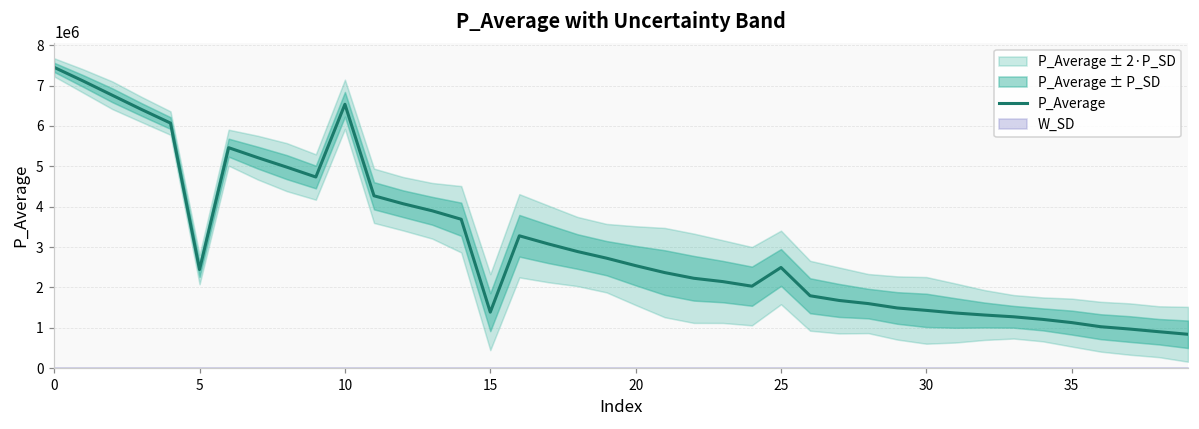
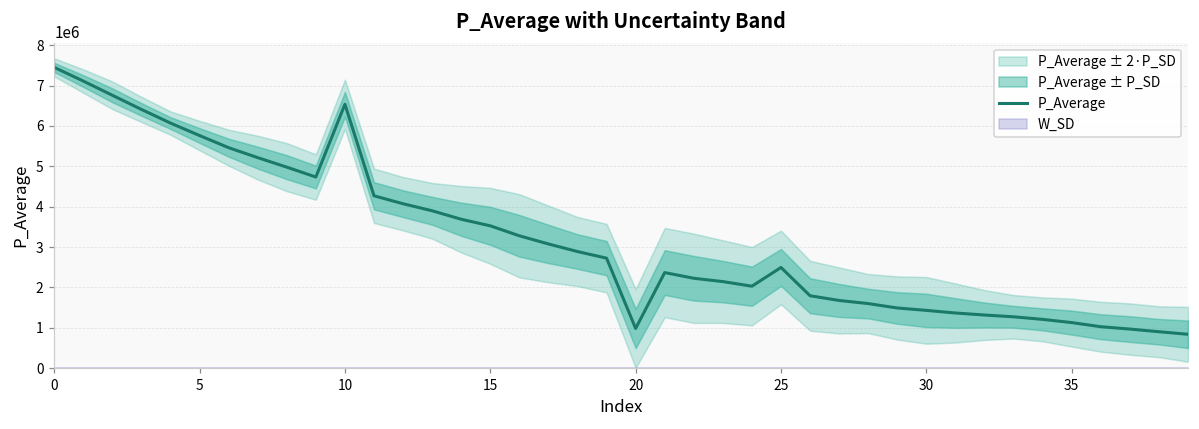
  {
    "P_Average": {
      "0": 7400000,
-     "5": 2400000,
+     "5": 5800000,
      "10": 6500000,
-     "15": 1400000,
-     "20": 2500000,
+     "15": 3500000,
+     "20": 1000000,
      "25": 2500000,
      "30": 1400000,
      "35": 1100000
    }
  }
